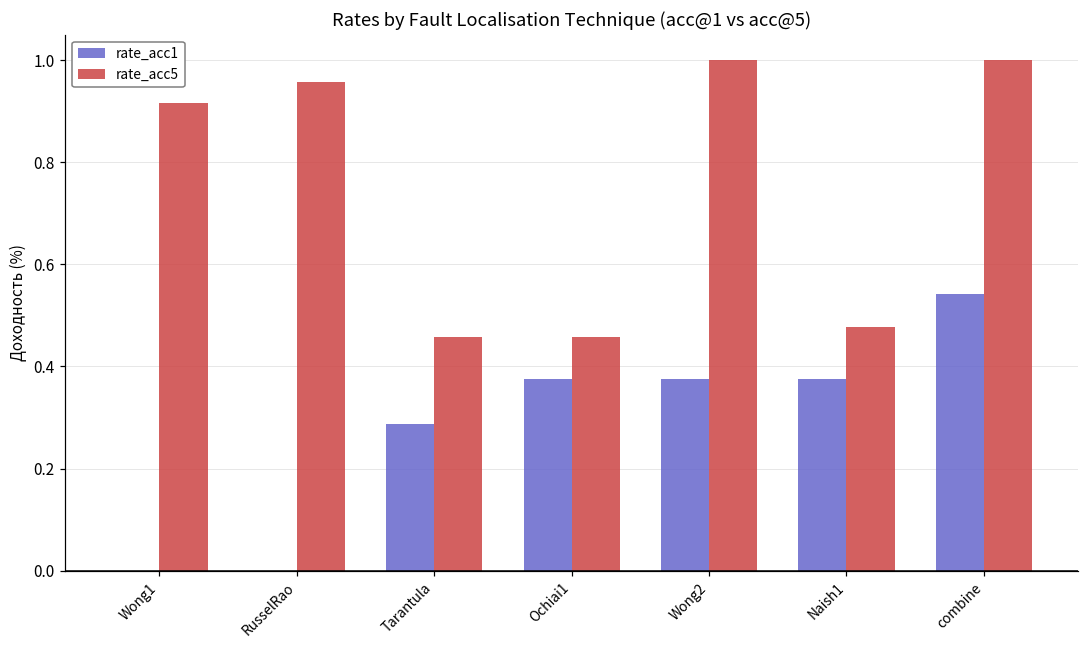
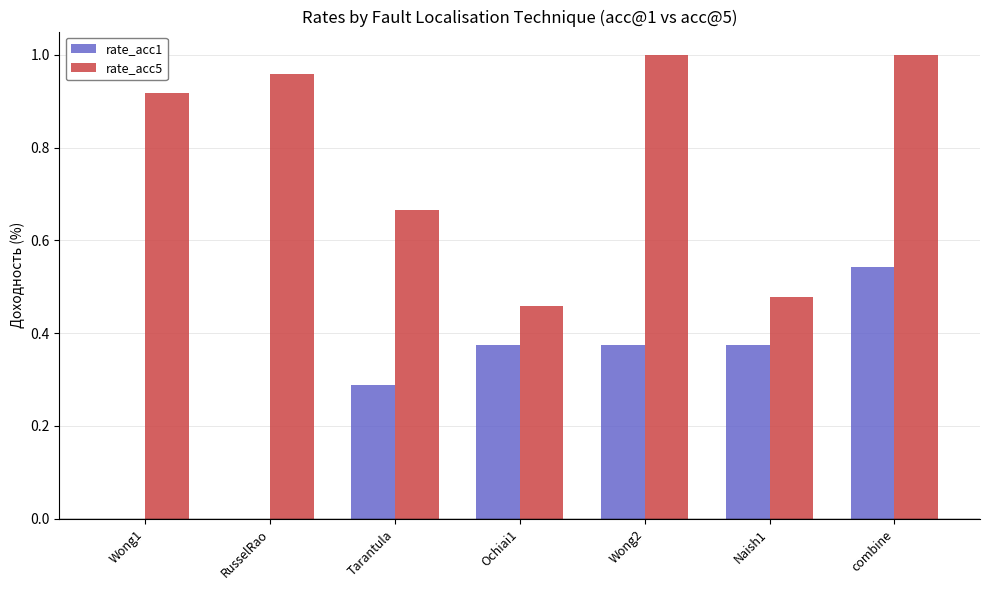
  {
    "rate_acc1": {
      "Wong1": 0.00,
      "RusselRao": 0.00,
      "Tarantula": 0.29,
      "Ochiai1": 0.38,
      "Wong2": 0.38,
      "Naish1": 0.38,
      "combine": 0.54
    },
    "rate_acc5": {
      "Wong1": 0.92,
      "RusselRao": 0.96,
-     "Tarantula": 0.46,
+     "Tarantula": 0.67,
      "Ochiai1": 0.46,
      "Wong2": 1.00,
      "Naish1": 0.48,
      "combine": 1.00
    }
  }
